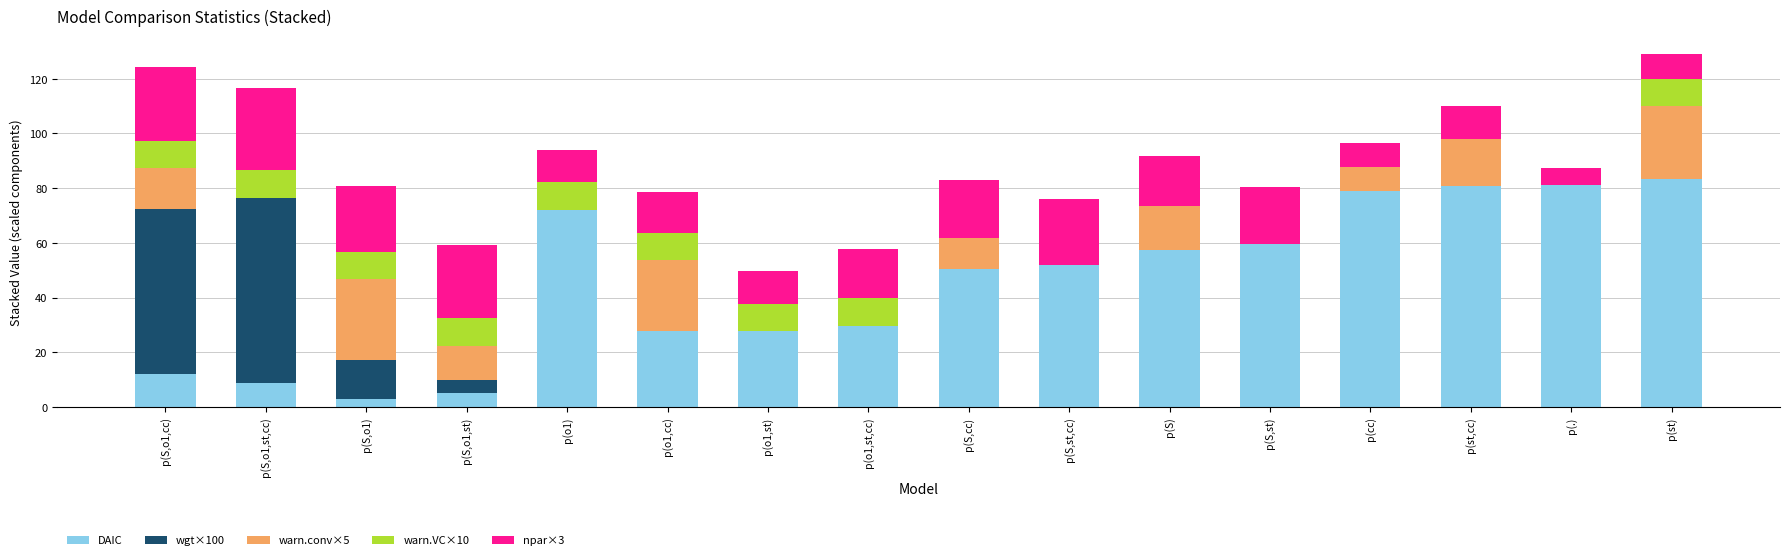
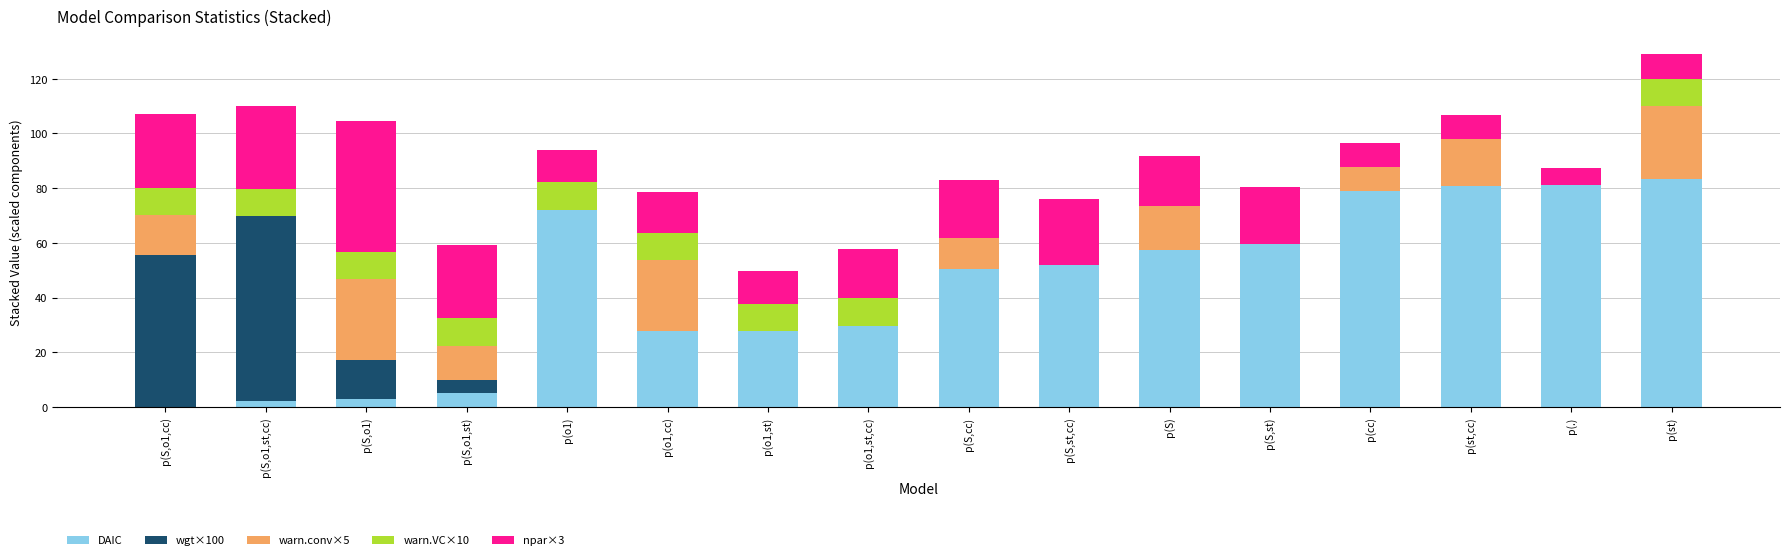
  {
    "DAIC": {
-     "p(S,o1,cc)": 12,
-     "p(S,o1,st,cc)": 9,
+     "p(S,o1,cc)": 0,
+     "p(S,o1,st,cc)": 2,
      "p(S,o1)": 3,
      "p(S,o1,st)": 5,
      "p(o1)": 72,
      "p(o1,cc)": 28,
      "p(o1,st)": 28,
      "p(o1,st,cc)": 30,
      "p(S,cc)": 50,
      "p(S,st,cc)": 52,
      "p(S)": 57,
      "p(S,st)": 59,
      "p(cc)": 79,
      "p(st,cc)": 81,
      "p(.)": 81,
      "p(st)": 83
    },
    "wgt×100": {
-     "p(S,o1,cc)": 61
+     "p(S,o1,cc)": 55
    },
    "warn.conv×5": {
      "p(S,o1,cc)": 15,
      "p(S,o1,st,cc)": 0,
      "p(S,o1)": 30,
      "p(S,o1,st)": 13,
      "p(o1)": 0,
      "p(o1,cc)": 26,
      "p(o1,st)": 0,
      "p(o1,st,cc)": 0,
      "p(S,cc)": 12,
      "p(S,st,cc)": 0,
      "p(S)": 16,
      "p(S,st)": 0,
      "p(cc)": 9,
      "p(st,cc)": 17,
      "p(.)": 0,
      "p(st)": 27
    },
    "warn.VC×10": {
      "p(S,o1,cc)": 10,
      "p(S,o1,st,cc)": 10,
      "p(S,o1)": 10,
      "p(S,o1,st)": 10,
      "p(o1)": 10,
      "p(o1,cc)": 10,
      "p(o1,st)": 10,
      "p(o1,st,cc)": 10,
      "p(S,cc)": 0,
      "p(S,st,cc)": 0,
      "p(S)": 0,
      "p(S,st)": 0,
      "p(cc)": 0,
      "p(st,cc)": 0,
      "p(.)": 0,
      "p(st)": 10
    },
    "npar×3": {
      "p(S,o1,cc)": 27,
      "p(S,o1,st,cc)": 30,
-     "p(S,o1)": 24,
+     "p(S,o1)": 48,
      "p(S,o1,st)": 27,
      "p(o1)": 12,
      "p(o1,cc)": 15,
      "p(o1,st)": 12,
      "p(o1,st,cc)": 18,
      "p(S,cc)": 21,
      "p(S,st,cc)": 24,
      "p(S)": 18,
      "p(S,st)": 21,
      "p(cc)": 9,
-     "p(st,cc)": 12,
+     "p(st,cc)": 9,
      "p(.)": 6,
      "p(st)": 9
    }
  }
